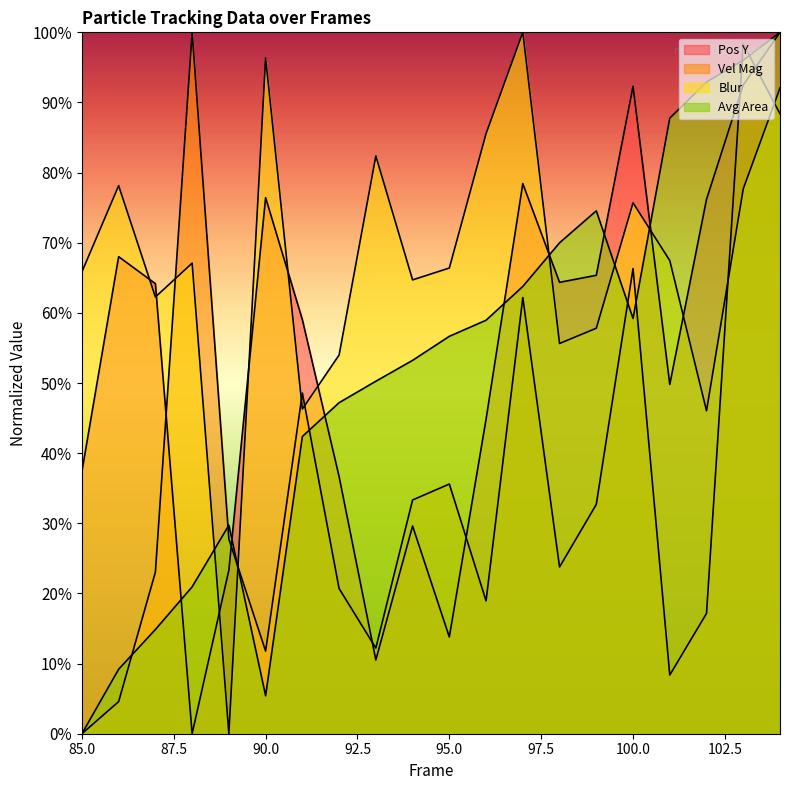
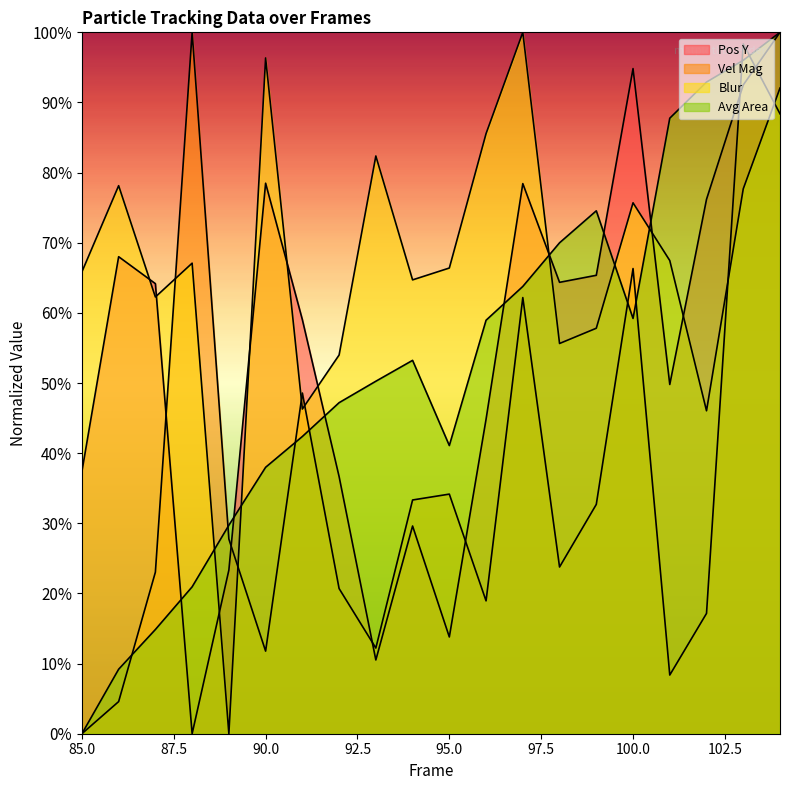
  {
    "Pos Y": {
      "85.0": "37%",
-     "90.0": "76%",
+     "90.0": "78%",
      "95.0": "14%",
-     "100.0": "92%"
+     "100.0": "95%"
    },
    "Vel Mag": {
      "90.0": "12%",
-     "95.0": "36%",
+     "95.0": "34%",
      "100.0": "66%"
    },
    "Blur": {
      "85.0": "66%",
      "90.0": "96%",
      "95.0": "66%",
      "100.0": "76%"
    },
    "Avg Area": {
-     "90.0": "5%",
-     "95.0": "57%",
+     "90.0": "38%",
+     "95.0": "41%",
      "100.0": "59%"
    }
  }
